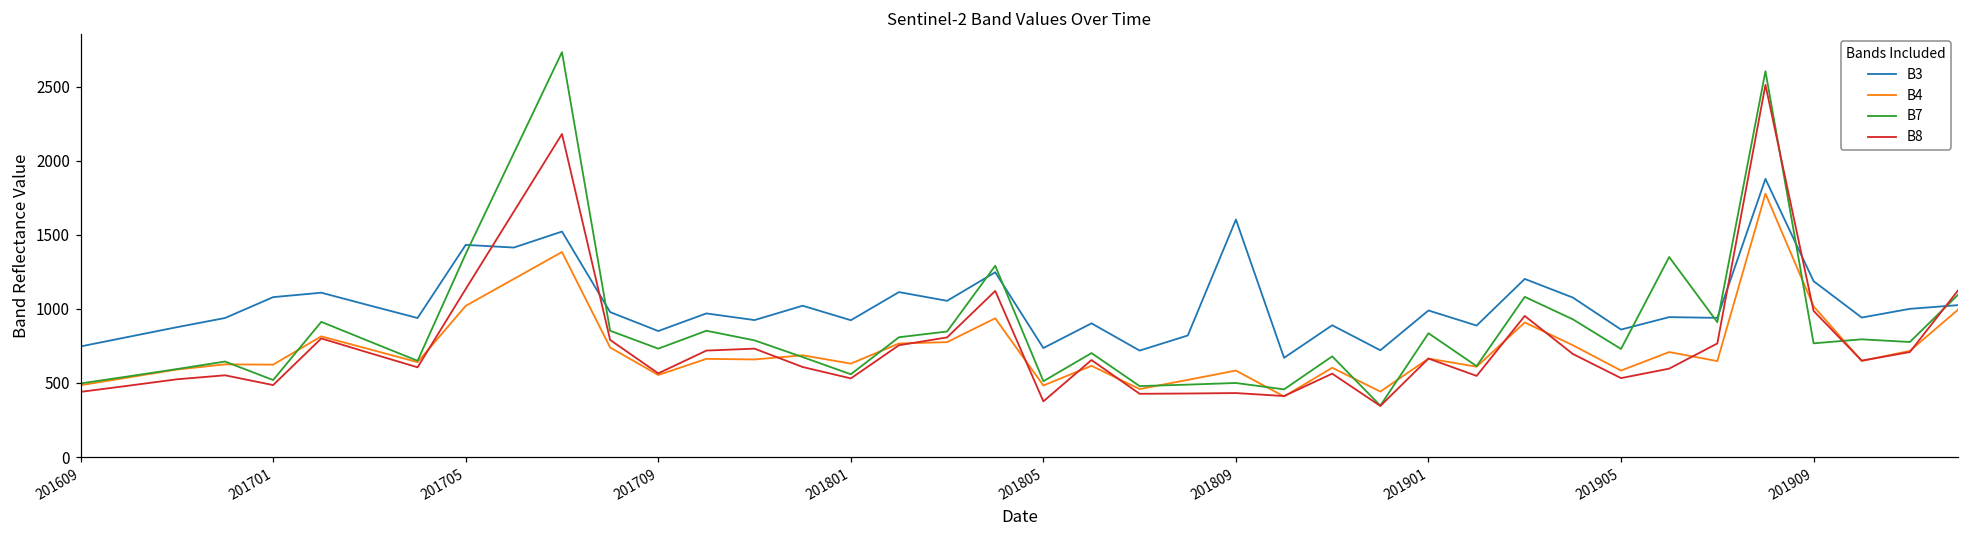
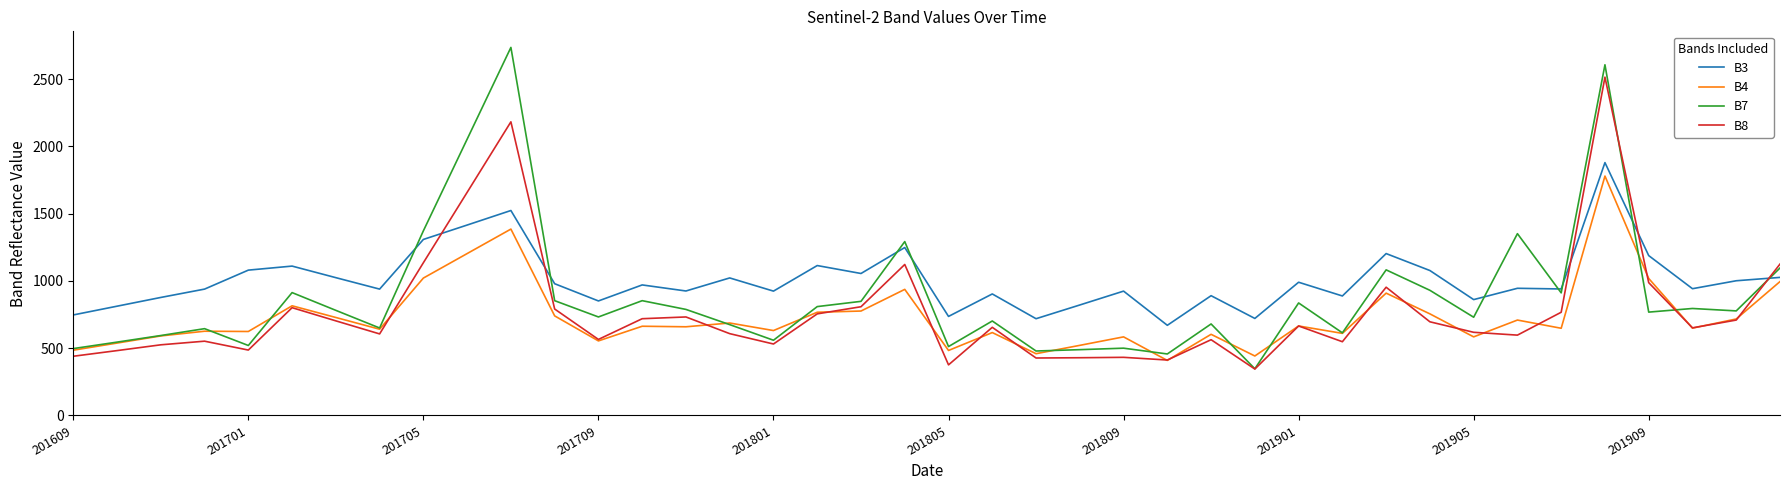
  {
    "B3": {
      "201609": 750,
      "201701": 1080,
-     "201705": 1430,
+     "201705": 1310,
      "201709": 850,
      "201801": 920,
      "201805": 740,
-     "201809": 1600,
+     "201809": 920,
      "201901": 990,
      "201905": 860,
      "201909": 1190
    },
    "B4": {
      "201701": 620,
      "201705": 1020,
      "201801": 630,
      "201805": 480,
      "201809": 580,
      "201905": 580,
      "201909": 1020
    },
    "B7": {
      "201701": 520,
      "201705": 1370,
      "201709": 730,
      "201801": 560,
      "201805": 510,
      "201809": 500,
      "201901": 840,
      "201905": 730,
      "201909": 770
    },
    "B8": {
      "201609": 440,
      "201701": 490,
      "201705": 1140,
      "201801": 530,
      "201805": 380,
      "201809": 430,
-     "201905": 530,
+     "201905": 620,
      "201909": 990
    }
  }
